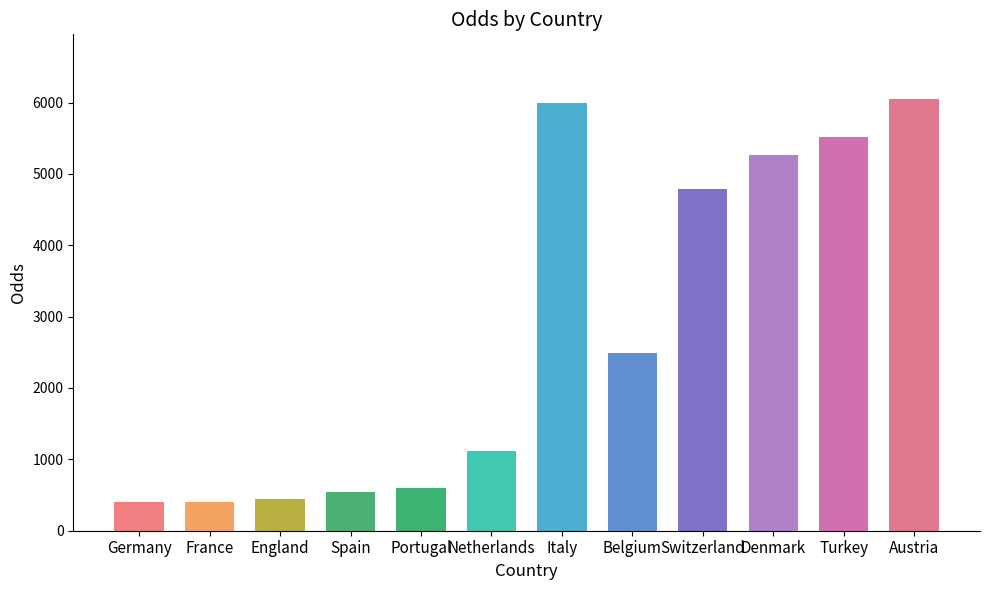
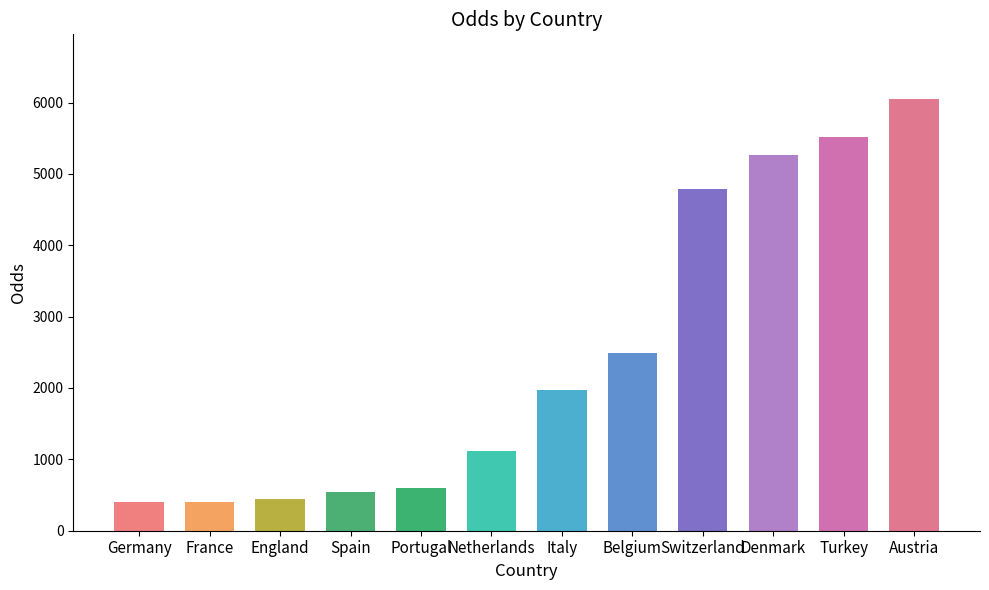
  {
    "Germany": 400,
    "France": 400,
    "England": 500,
    "Spain": 500,
    "Portugal": 600,
    "Netherlands": 1100,
-   "Italy": 6000,
+   "Italy": 2000,
    "Belgium": 2500,
    "Switzerland": 4800,
    "Denmark": 5300,
    "Turkey": 5500,
    "Austria": 6000
  }
